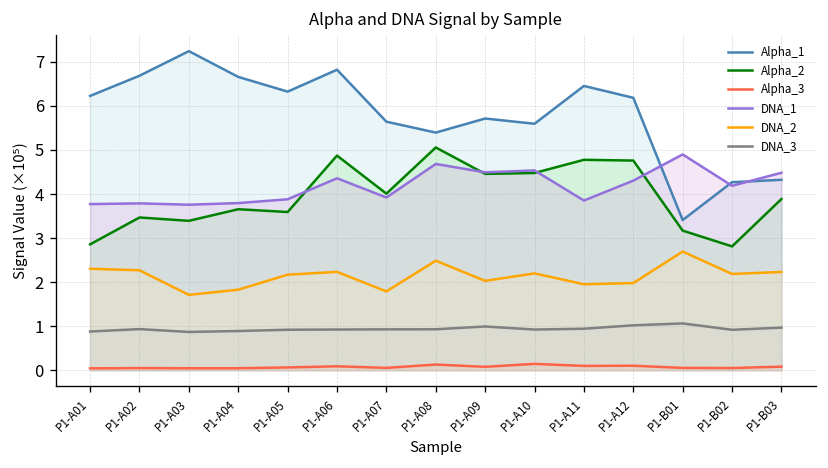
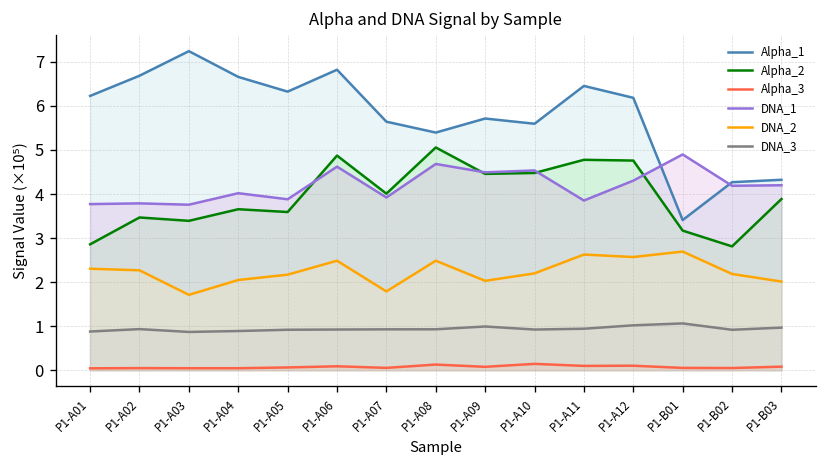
  {
    "Alpha_1": {
      "P1-A01": 6.2,
      "P1-A02": 6.7,
      "P1-A03": 7.2,
      "P1-A04": 6.7,
      "P1-A05": 6.3,
      "P1-A06": 6.8,
      "P1-A07": 5.6,
      "P1-A08": 5.4,
      "P1-A09": 5.7,
      "P1-A10": 5.6,
      "P1-A11": 6.5,
      "P1-A12": 6.2,
      "P1-B01": 3.4,
      "P1-B02": 4.3,
      "P1-B03": 4.3
    },
    "Alpha_2": {
      "P1-A01": 2.9,
      "P1-A02": 3.5,
      "P1-A03": 3.4,
      "P1-A04": 3.7,
      "P1-A05": 3.6,
      "P1-A06": 4.9,
      "P1-A07": 4.0,
      "P1-A08": 5.1,
      "P1-A11": 4.8,
      "P1-A12": 4.8,
      "P1-B01": 3.2,
      "P1-B02": 2.8,
      "P1-B03": 3.9
    },
    "Alpha_3": {
      "P1-A01": 0.0,
      "P1-A02": 0.0,
      "P1-A03": 0.0,
      "P1-A04": 0.0,
      "P1-A05": 0.1,
      "P1-A06": 0.1,
      "P1-A07": 0.0,
      "P1-A08": 0.1,
      "P1-A09": 0.1,
      "P1-A10": 0.1,
      "P1-A11": 0.1,
      "P1-A12": 0.1,
      "P1-B01": 0.0,
      "P1-B02": 0.0,
      "P1-B03": 0.1
    },
    "DNA_1": {
      "P1-A01": 3.8,
      "P1-A02": 3.8,
      "P1-A03": 3.8,
-     "P1-A04": 3.8,
+     "P1-A04": 4.0,
      "P1-A05": 3.9,
-     "P1-A06": 4.4,
+     "P1-A06": 4.6,
      "P1-A07": 3.9,
      "P1-A08": 4.7,
      "P1-A11": 3.9,
      "P1-A12": 4.3,
      "P1-B01": 4.9,
      "P1-B02": 4.2,
-     "P1-B03": 4.5
+     "P1-B03": 4.2
    },
    "DNA_2": {
      "P1-A01": 2.3,
      "P1-A02": 2.3,
      "P1-A03": 1.7,
-     "P1-A04": 1.8,
+     "P1-A04": 2.0,
      "P1-A05": 2.2,
-     "P1-A06": 2.2,
+     "P1-A06": 2.5,
      "P1-A07": 1.8,
      "P1-A08": 2.5,
      "P1-A09": 2.0,
      "P1-A10": 2.2,
-     "P1-A11": 1.9,
-     "P1-A12": 2.0,
+     "P1-A11": 2.6,
+     "P1-A12": 2.6,
      "P1-B01": 2.7,
      "P1-B02": 2.2,
-     "P1-B03": 2.2
+     "P1-B03": 2.0
    },
    "DNA_3": {
      "P1-A01": 0.9,
      "P1-A02": 0.9,
      "P1-A03": 0.9,
      "P1-A04": 0.9,
      "P1-A05": 0.9,
      "P1-A06": 0.9,
      "P1-A07": 0.9,
      "P1-A08": 0.9,
      "P1-A09": 1.0,
      "P1-A10": 0.9,
      "P1-A11": 0.9,
      "P1-A12": 1.0,
      "P1-B01": 1.1,
      "P1-B02": 0.9,
      "P1-B03": 1.0
    }
  }
